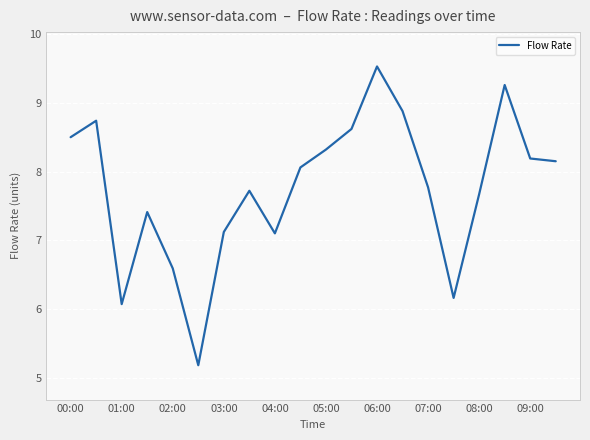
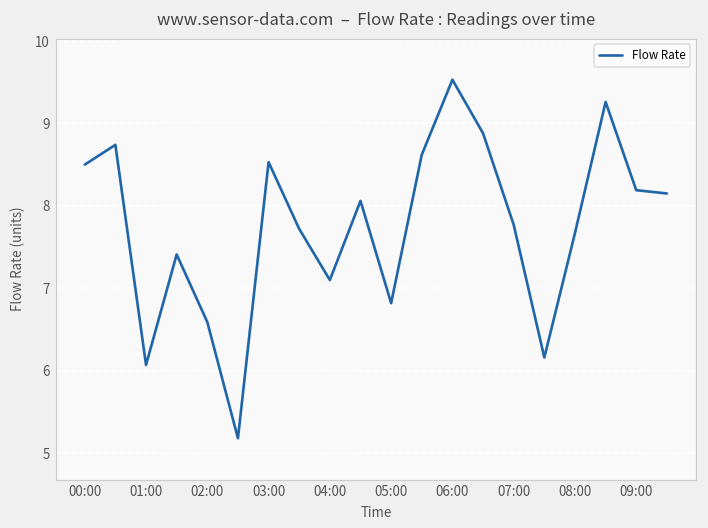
  {
    "00:00": 8.5,
    "01:00": 6.1,
    "02:00": 6.6,
-   "03:00": 7.1,
+   "03:00": 8.5,
    "04:00": 7.1,
-   "05:00": 8.3,
+   "05:00": 6.8,
    "06:00": 9.5,
    "07:00": 7.8,
    "08:00": 7.7,
    "09:00": 8.2
  }
